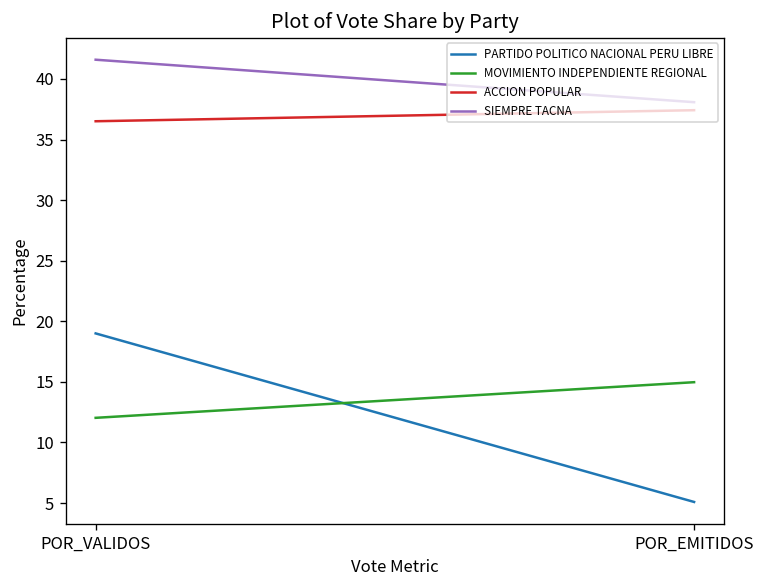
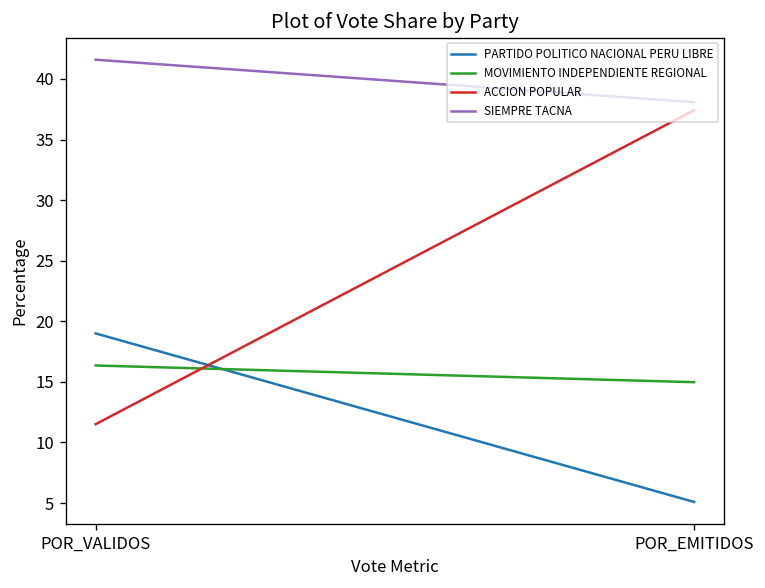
  {
    "PARTIDO POLITICO NACIONAL PERU LIBRE": {
      "POR_VALIDOS": 19.0,
      "POR_EMITIDOS": 5.1
    },
    "MOVIMIENTO INDEPENDIENTE REGIONAL": {
-     "POR_VALIDOS": 12.0,
+     "POR_VALIDOS": 16.3,
      "POR_EMITIDOS": 15.0
    },
    "ACCION POPULAR": {
-     "POR_VALIDOS": 36.5
+     "POR_VALIDOS": 11.5
    },
    "SIEMPRE TACNA": {
      "POR_VALIDOS": 41.6
    }
  }
